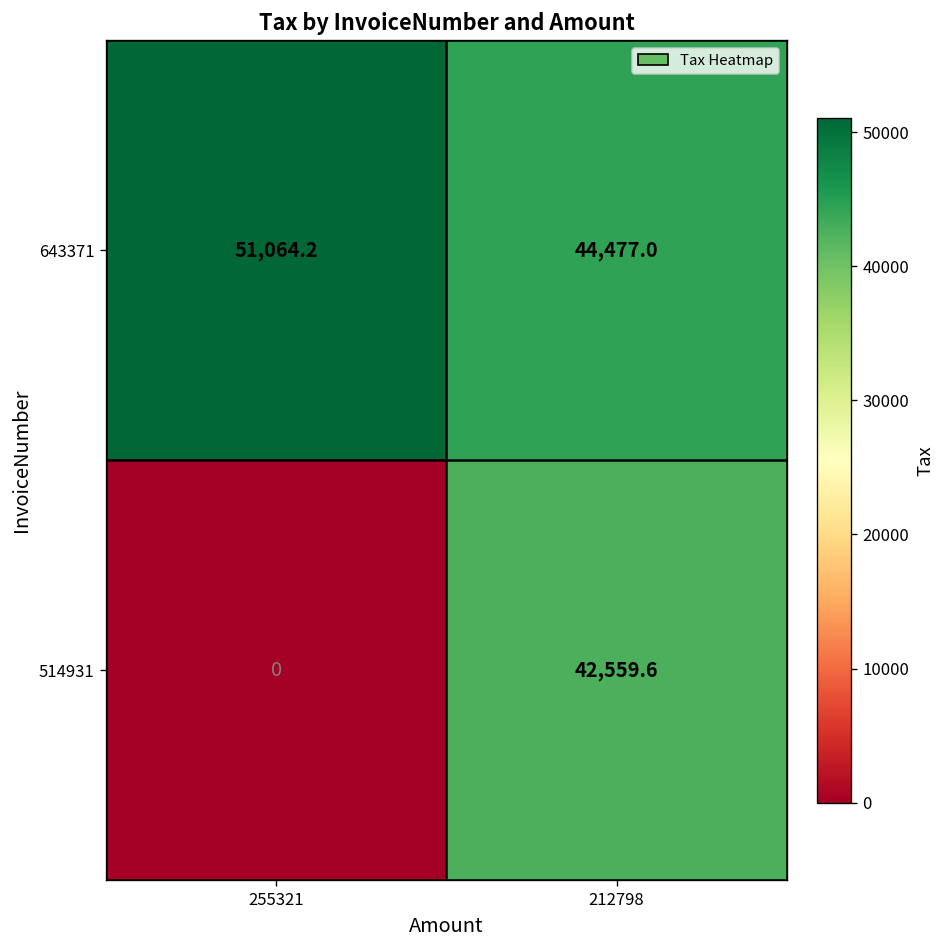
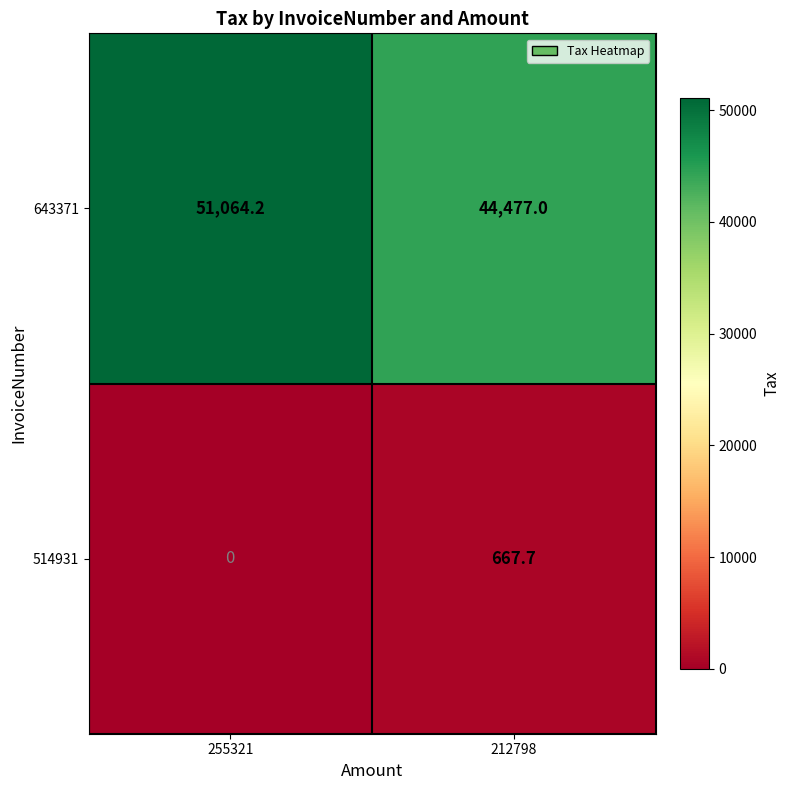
  {
    "643371": {
      "255321": "51,064.2",
      "212798": "44,477.0"
    },
    "514931": {
      "255321": "0",
-     "212798": "42,559.6"
+     "212798": "667.7"
    }
  }
